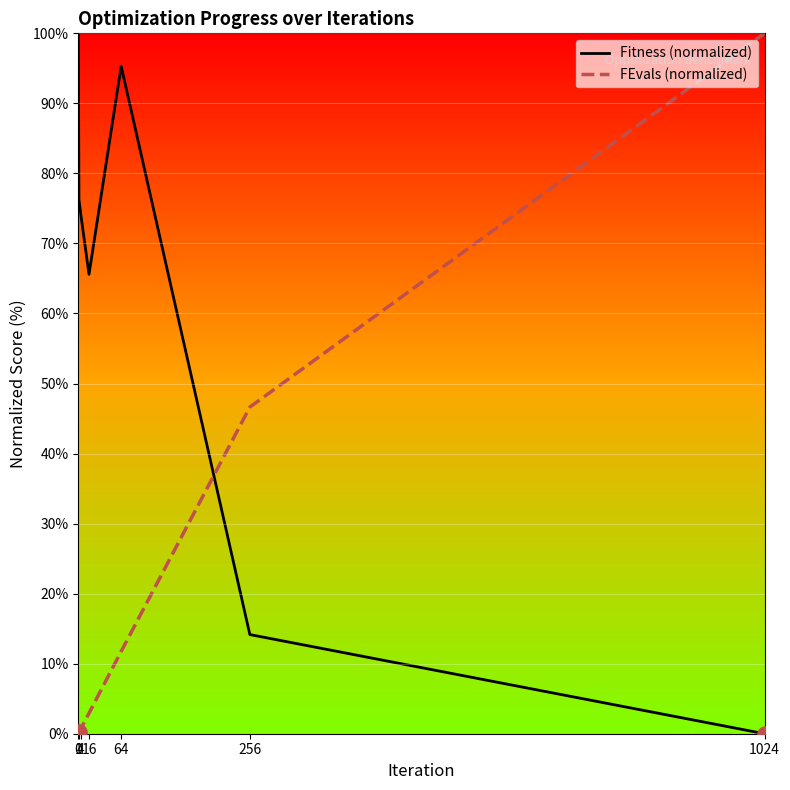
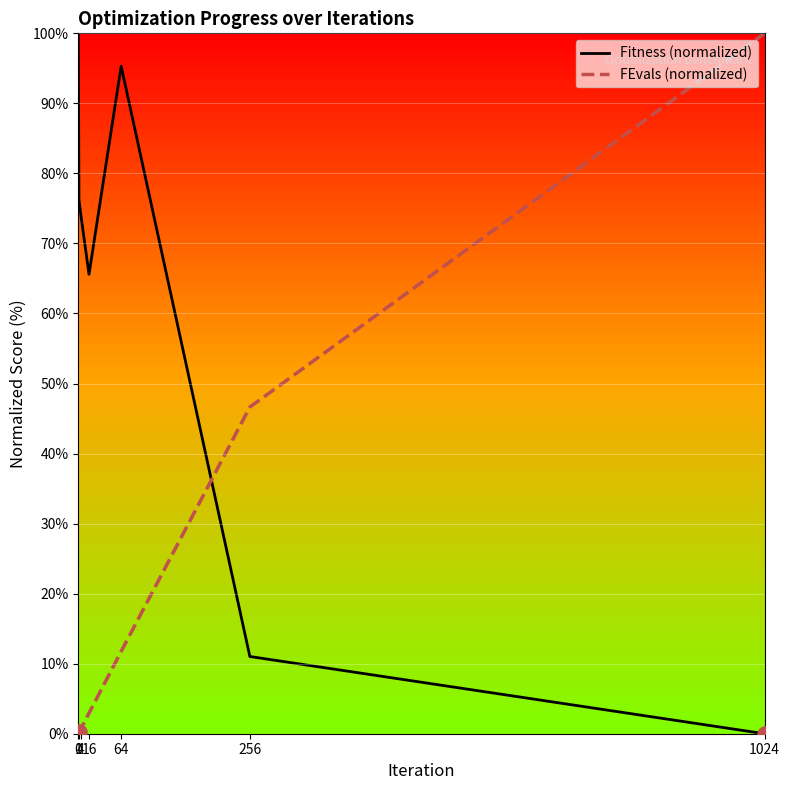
  {
    "Fitness (normalized)": {
      "64": "95%",
-     "256": "14%"
+     "256": "11%"
    }
  }
